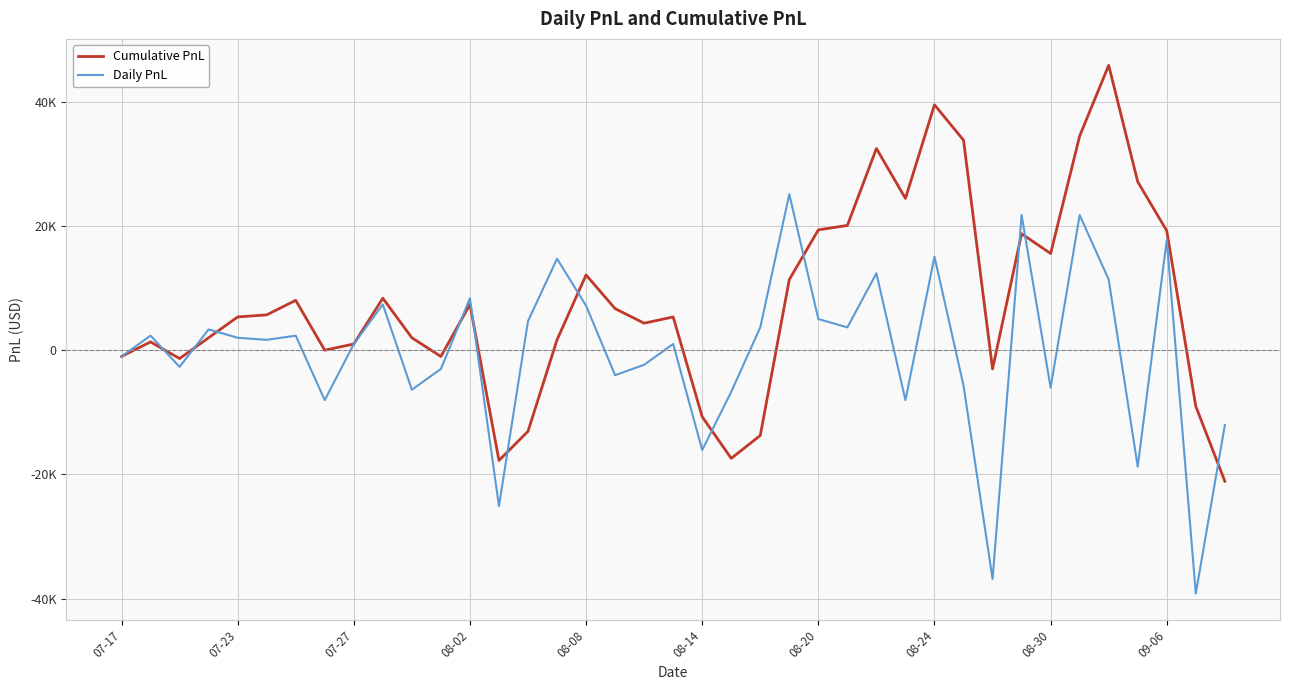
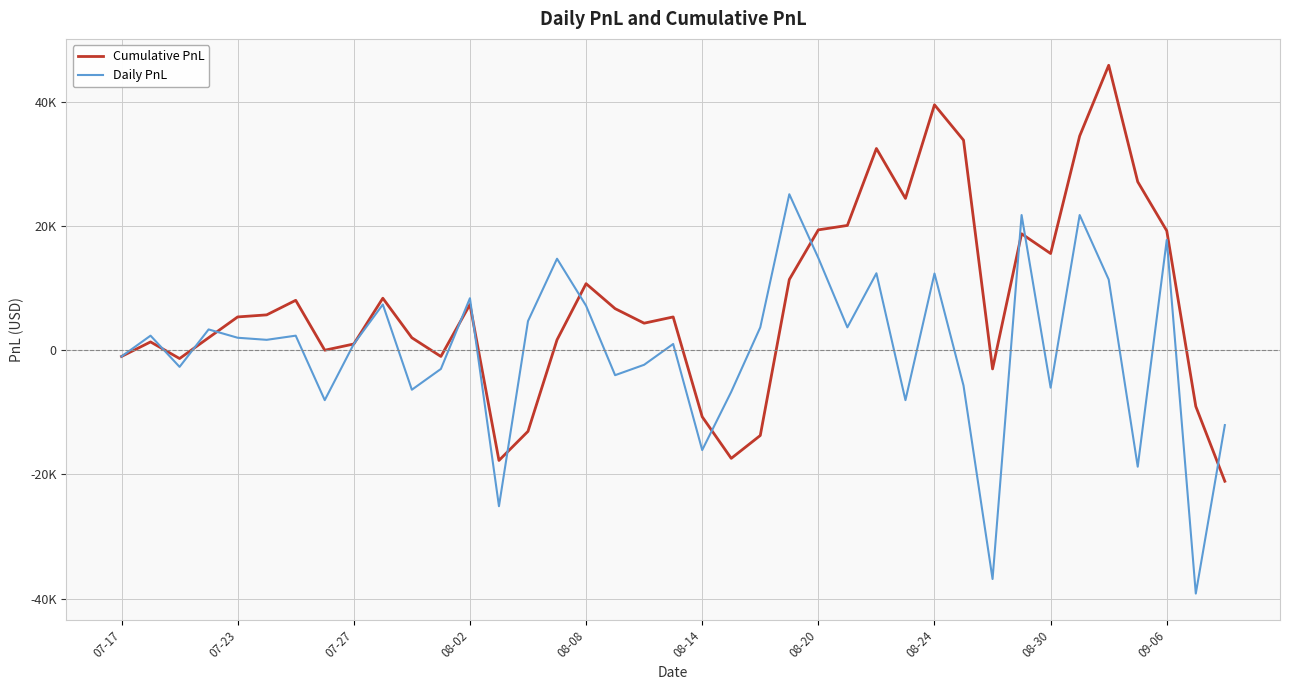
  {
    "Cumulative PnL": {
      "07-23": 5000,
      "08-02": 7000,
-     "08-08": 12000,
+     "08-08": 11000,
      "08-14": -11000,
      "08-20": 19000,
      "08-24": 40000,
      "08-30": 16000,
      "09-06": 19000
    },
    "Daily PnL": {
      "07-23": 2000,
      "08-02": 8000,
      "08-08": 7000,
      "08-14": -16000,
-     "08-20": 5000,
-     "08-24": 15000,
+     "08-20": 15000,
+     "08-24": 12000,
      "08-30": -6000,
      "09-06": 18000
    }
  }
